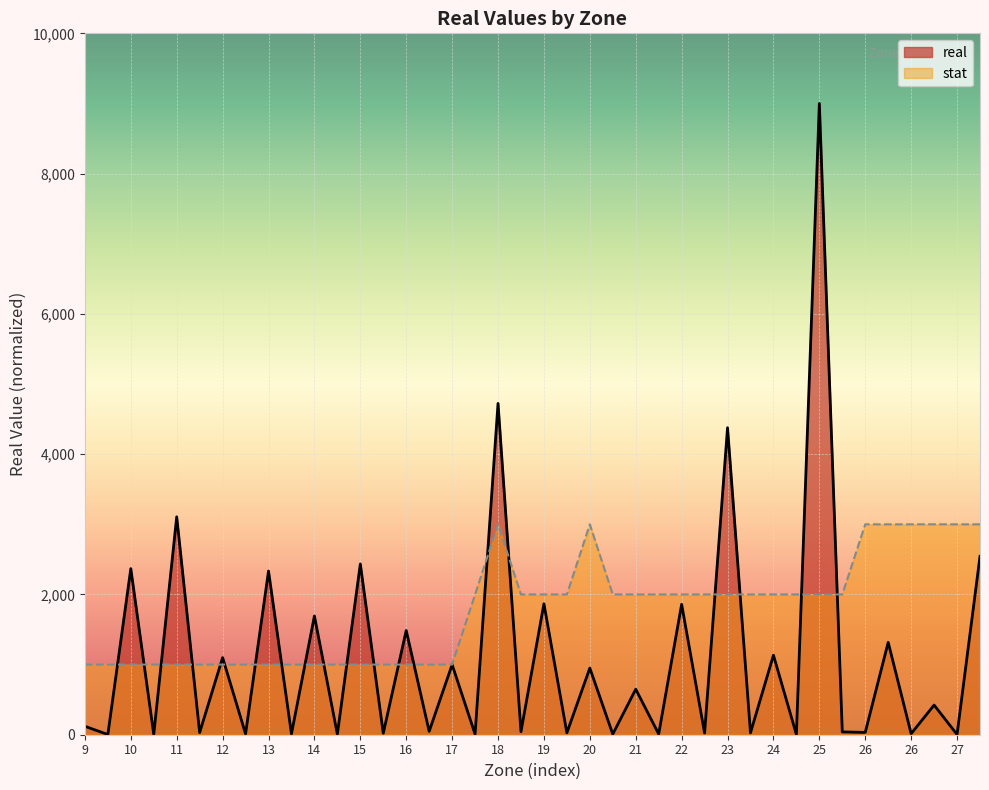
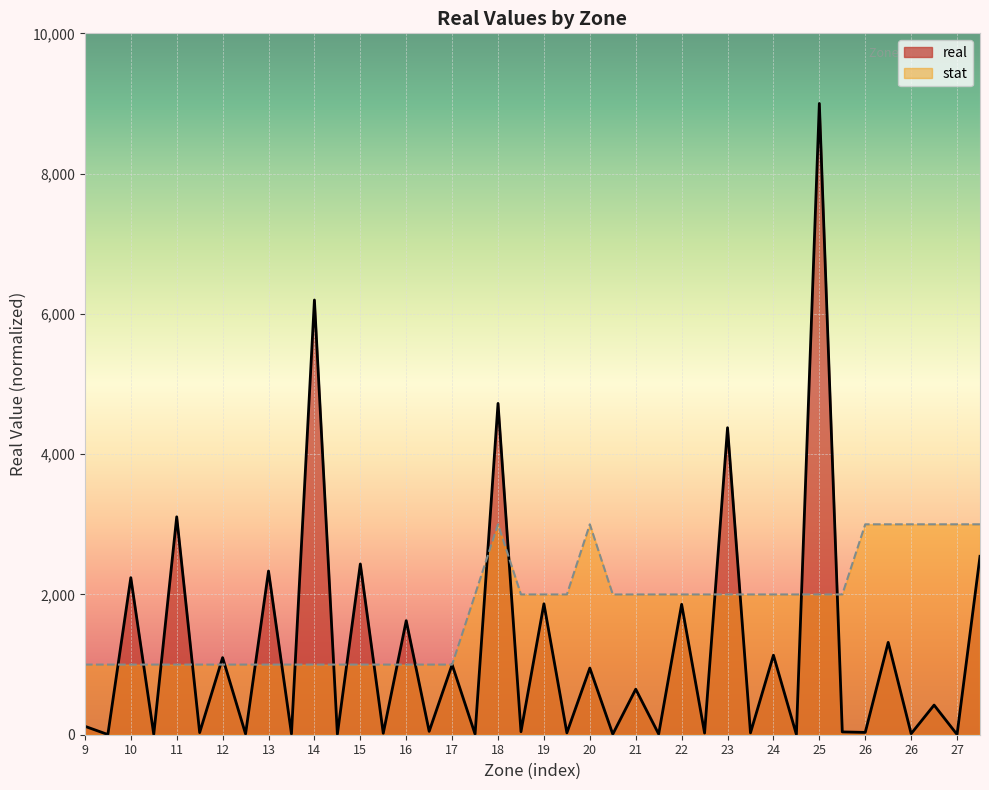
  {
    "real": {
-     "10": "2,400",
+     "10": "2,200",
      "12": "1,100",
-     "14": "1,700",
-     "16": "1,500",
+     "14": "6,200",
+     "16": "1,600",
      "18": "4,700",
      "20": "900",
      "22": "1,900",
      "24": "1,100"
    },
    "stat": {
      "10": "1,000",
      "12": "1,000",
      "14": "1,000",
      "16": "1,000",
      "18": "3,000",
      "20": "3,000",
      "22": "2,000",
      "24": "2,000"
    }
  }
